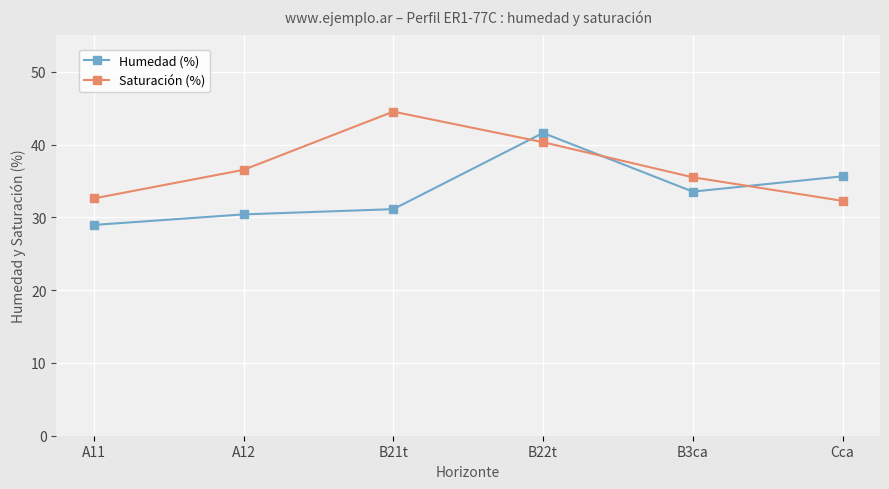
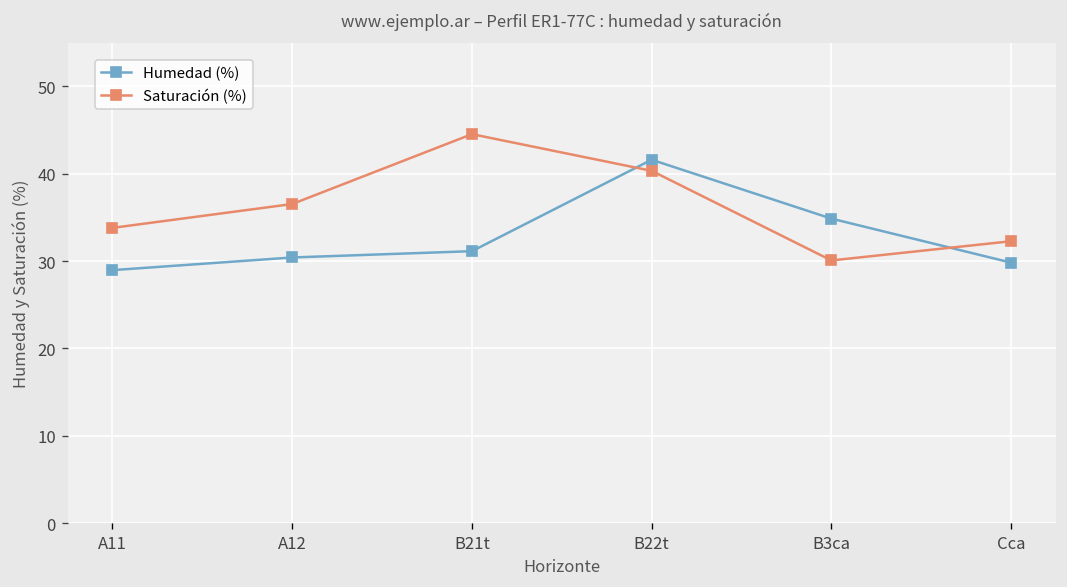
  {
    "Humedad (%)": {
      "A11": 29,
      "A12": 30,
      "B21t": 31,
      "B22t": 42,
-     "B3ca": 34,
-     "Cca": 36
+     "B3ca": 35,
+     "Cca": 30
    },
    "Saturación (%)": {
-     "A11": 33,
+     "A11": 34,
      "A12": 37,
      "B21t": 45,
      "B22t": 40,
-     "B3ca": 36,
+     "B3ca": 30,
      "Cca": 32
    }
  }
